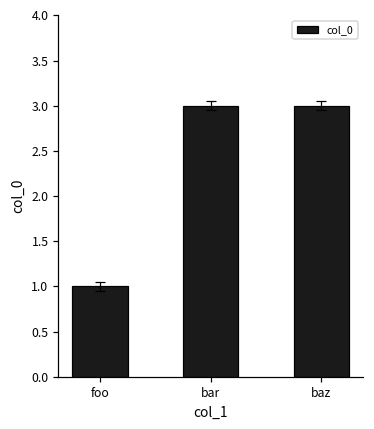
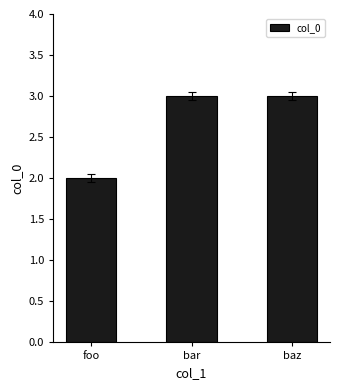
  {
    "col_0": {
-     "foo": 1,
+     "foo": 2,
      "bar": 3,
      "baz": 3
    }
  }
